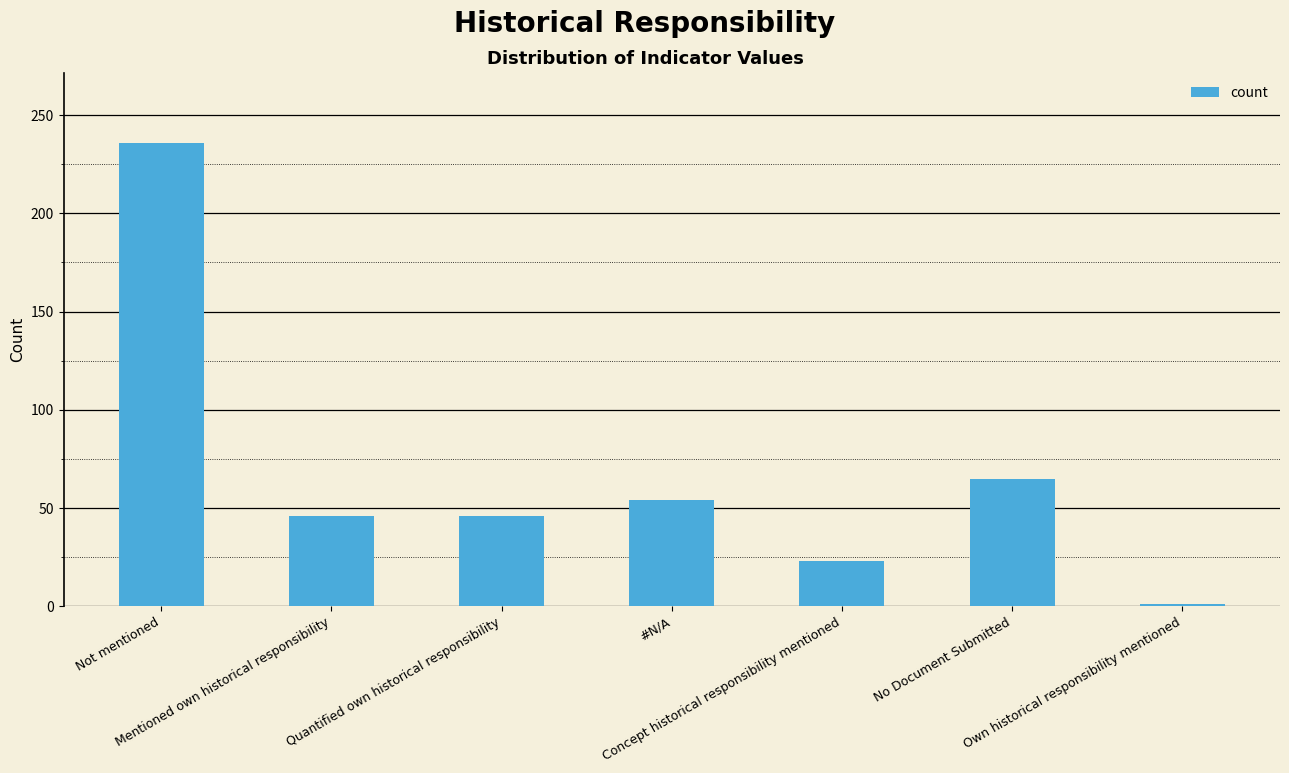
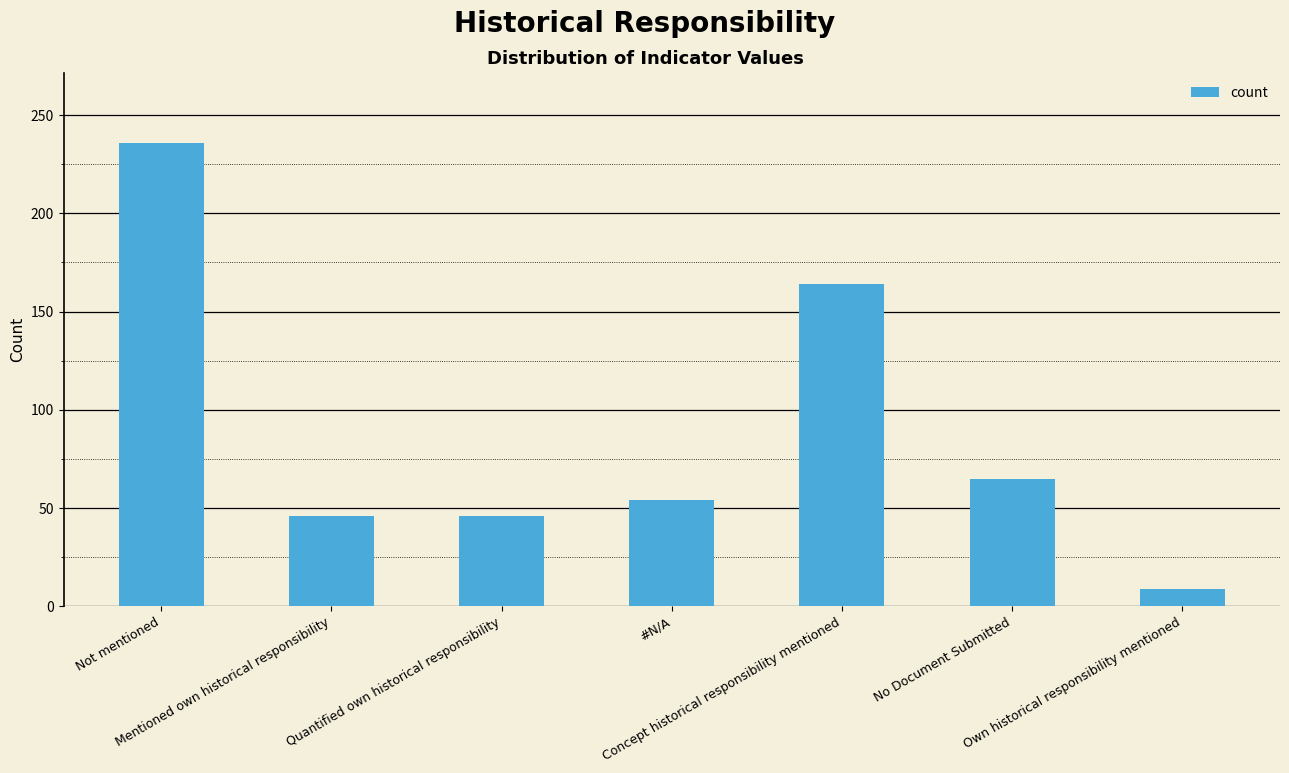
  {
    "Not mentioned": 236,
    "Mentioned own historical responsibility": 46,
    "Quantified own historical responsibility": 46,
    "#N/A": 54,
-   "Concept historical responsibility mentioned": 23,
+   "Concept historical responsibility mentioned": 164,
    "No Document Submitted": 65,
-   "Own historical responsibility mentioned": 1
+   "Own historical responsibility mentioned": 9
  }
